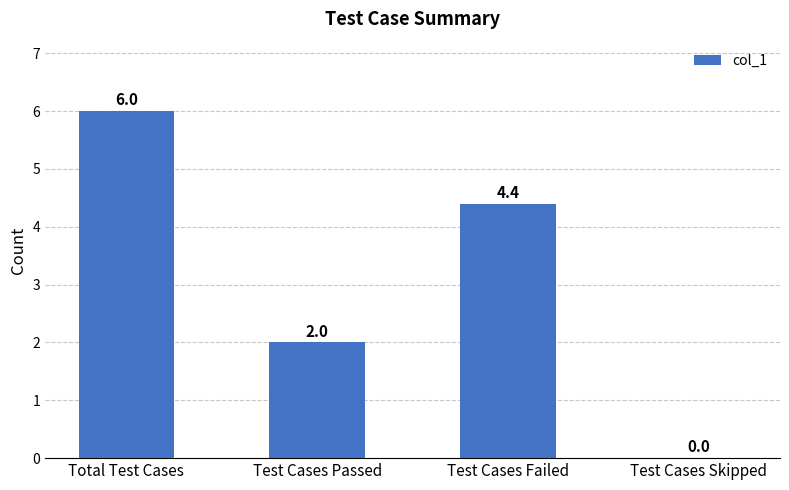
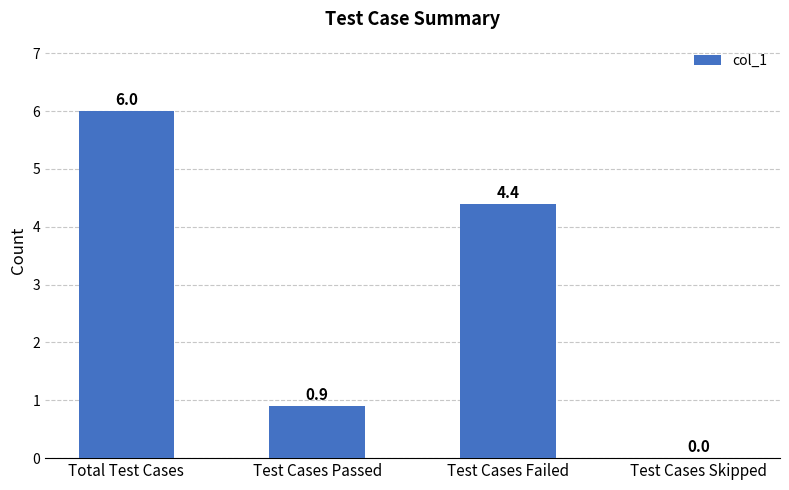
  {
    "Total Test Cases": 6.0,
-   "Test Cases Passed": 2.0,
+   "Test Cases Passed": 0.9,
    "Test Cases Failed": 4.4,
    "Test Cases Skipped": 0.0
  }
